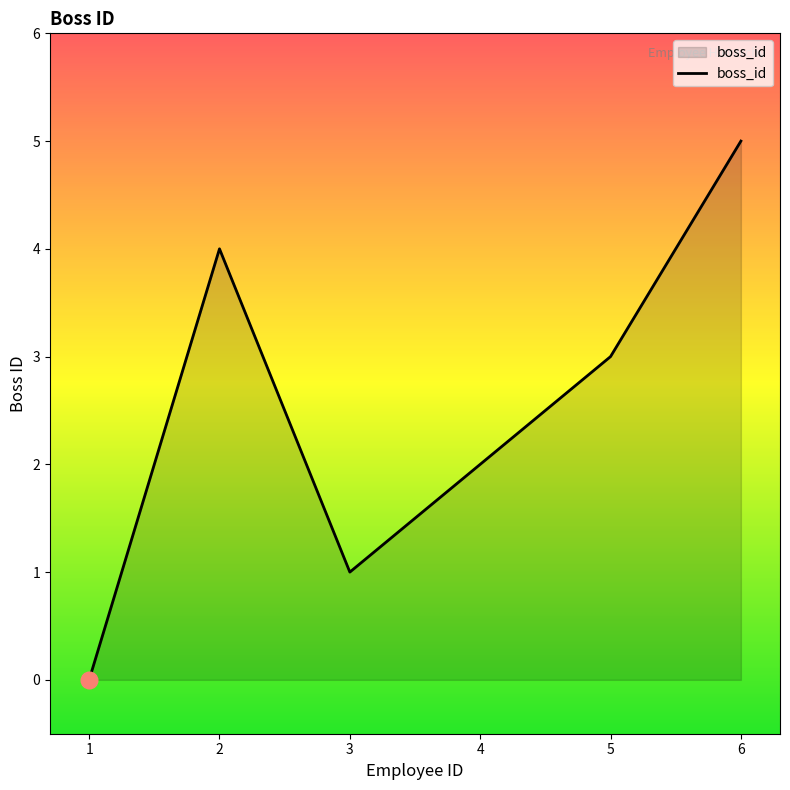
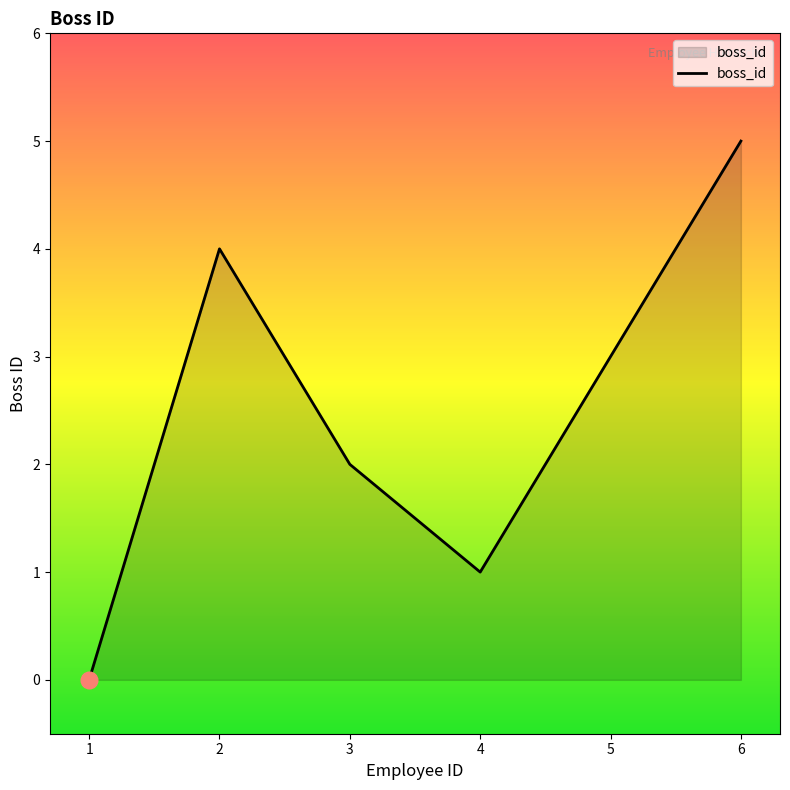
  {
    "boss_id": {
      "2": 4,
-     "3": 1,
-     "4": 2,
+     "3": 2,
+     "4": 1,
      "5": 3,
      "6": 5
    }
  }
